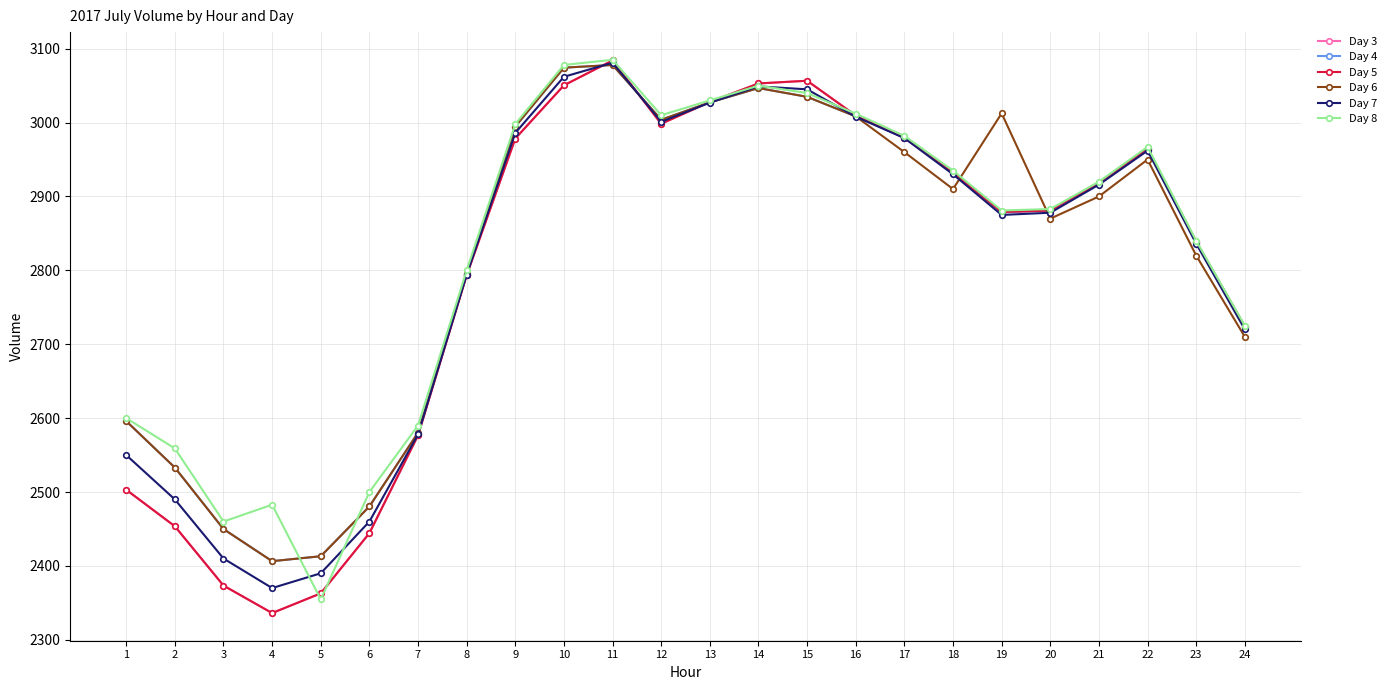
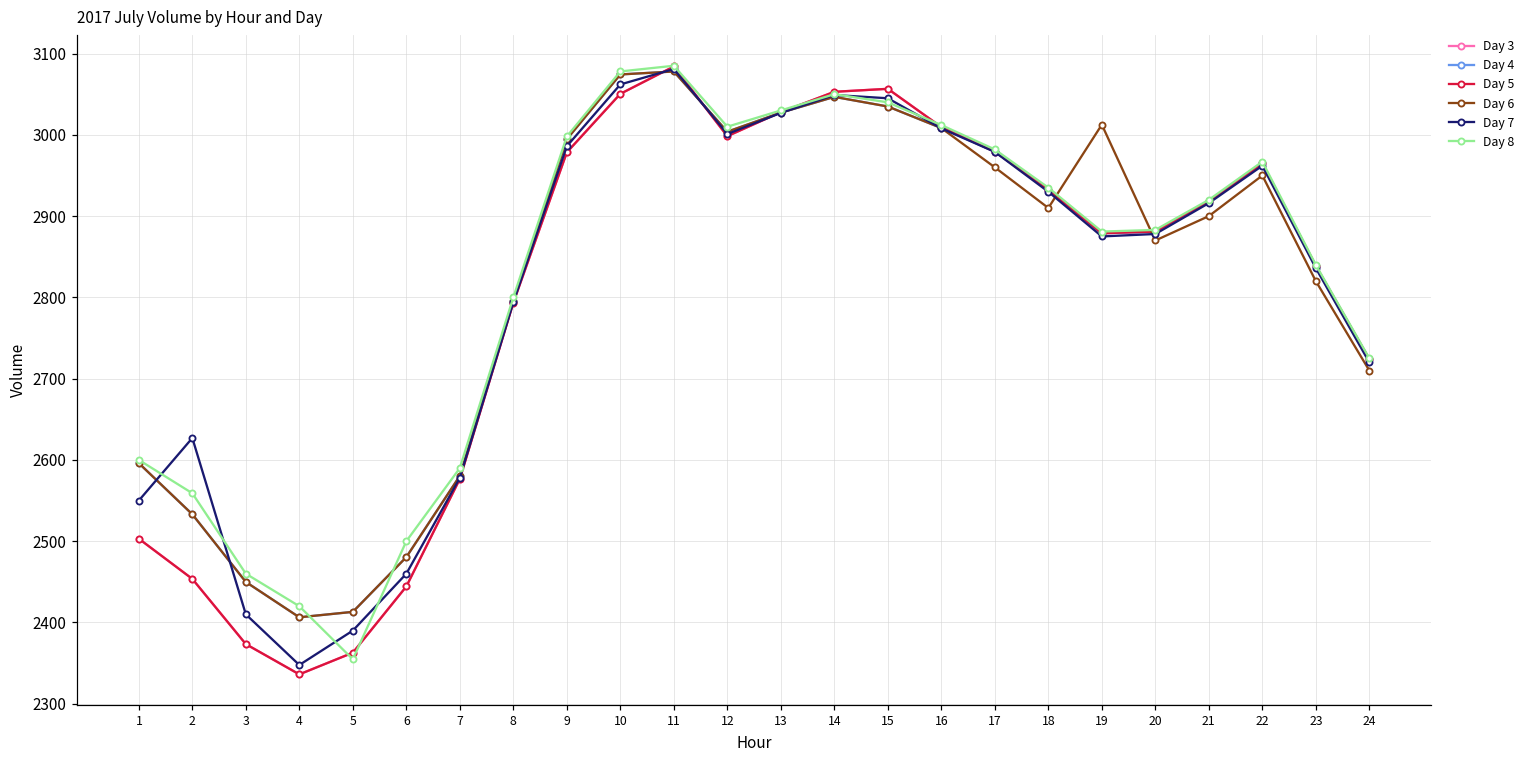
  {
    "Day 5": {
      "1": 2500,
      "2": 2450,
      "3": 2370,
      "4": 2340,
      "5": 2360,
      "6": 2440,
      "9": 2980,
      "10": 3050,
      "15": 3060
    },
    "Day 6": {
      "17": 2960,
      "18": 2910,
      "19": 3010,
      "20": 2870,
      "21": 2900,
      "22": 2950,
      "23": 2820,
      "24": 2710
    },
    "Day 7": {
      "1": 2550,
-     "2": 2490,
+     "2": 2630,
      "3": 2410,
-     "4": 2370,
+     "4": 2350,
      "5": 2390,
      "6": 2460,
      "9": 2990,
      "10": 3060,
      "15": 3050,
      "19": 2880,
      "24": 2720
    },
    "Day 8": {
      "1": 2600,
      "2": 2560,
      "3": 2460,
-     "4": 2480,
+     "4": 2420,
      "5": 2350,
      "6": 2500,
      "7": 2590,
      "8": 2800,
      "10": 3080,
      "12": 3010,
      "15": 3040
    }
  }
